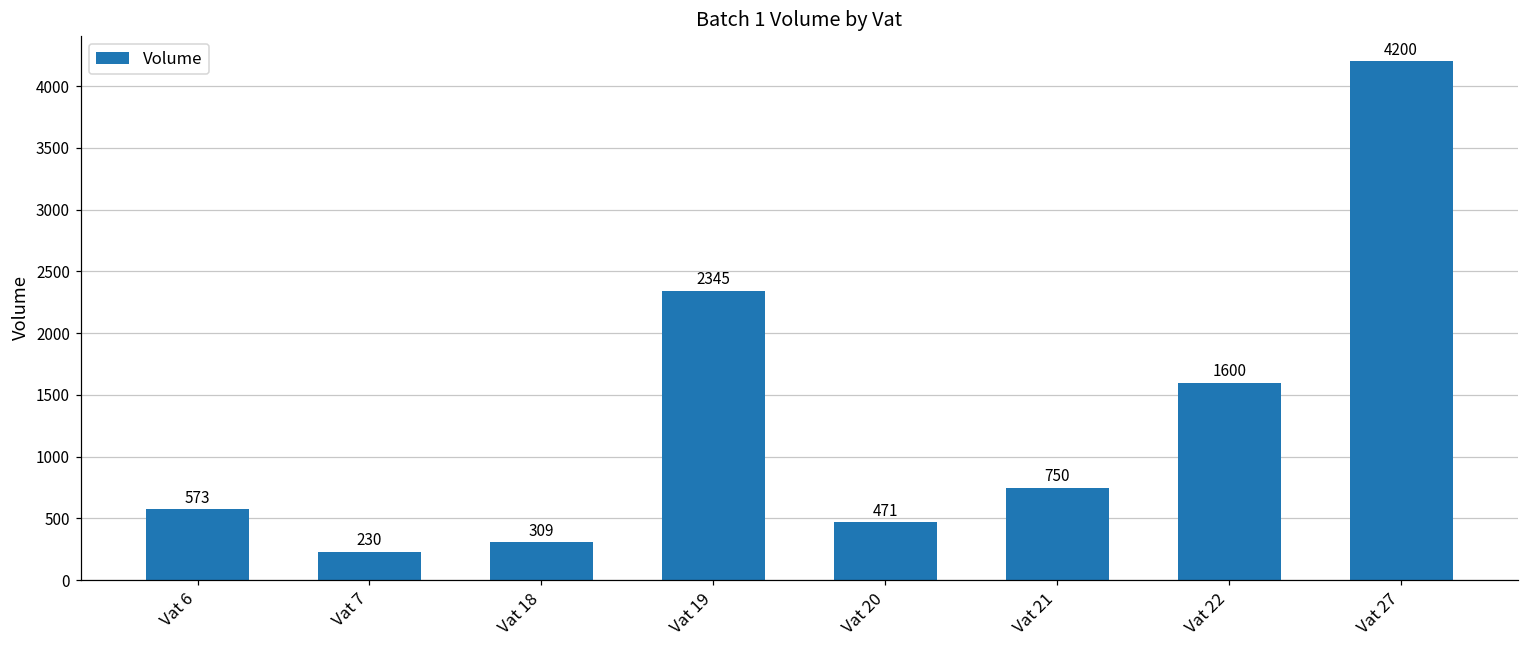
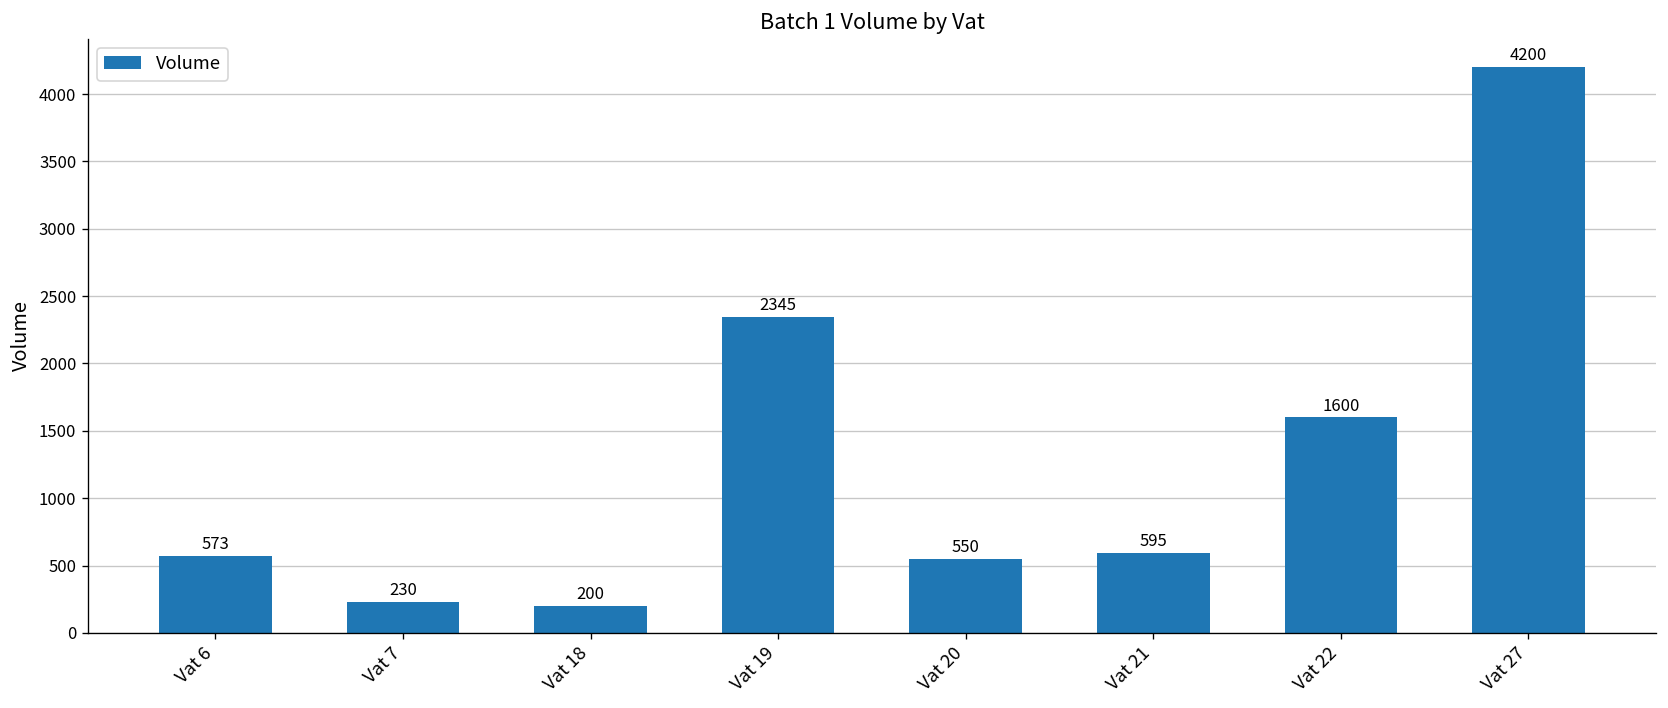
  {
    "Vat 6": 573,
    "Vat 7": 230,
-   "Vat 18": 309,
+   "Vat 18": 200,
    "Vat 19": 2345,
-   "Vat 20": 471,
-   "Vat 21": 750,
+   "Vat 20": 550,
+   "Vat 21": 595,
    "Vat 22": 1600,
    "Vat 27": 4200
  }
